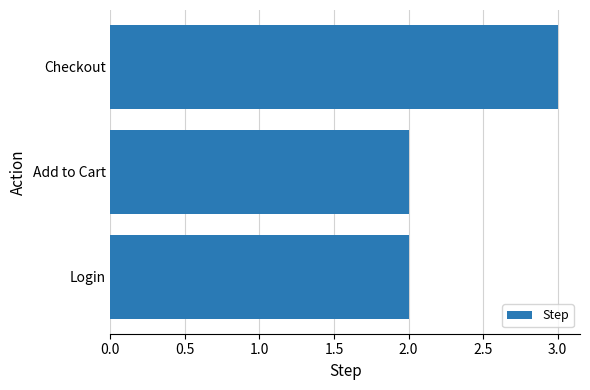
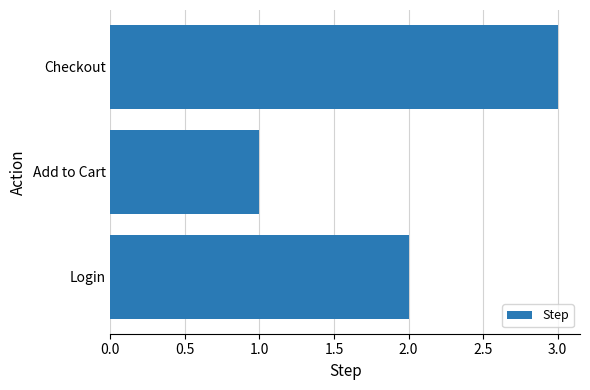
  {
    "Checkout": 3,
-   "Add to Cart": 2,
+   "Add to Cart": 1,
    "Login": 2
  }
